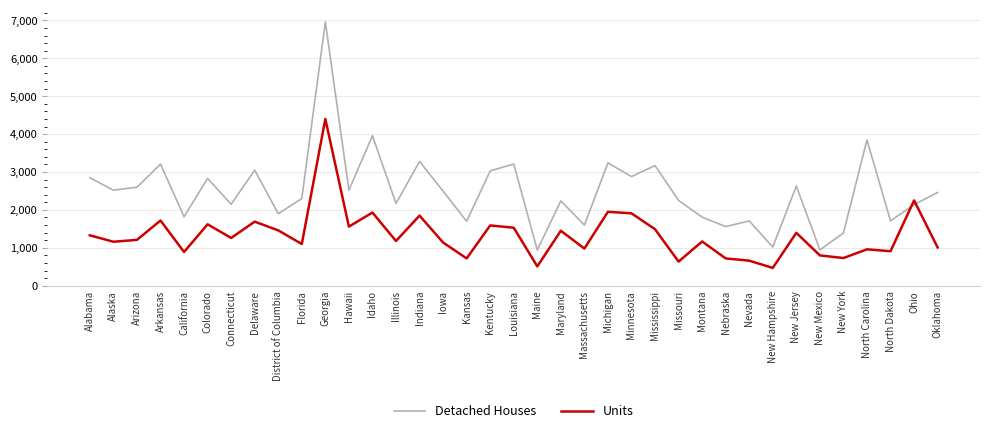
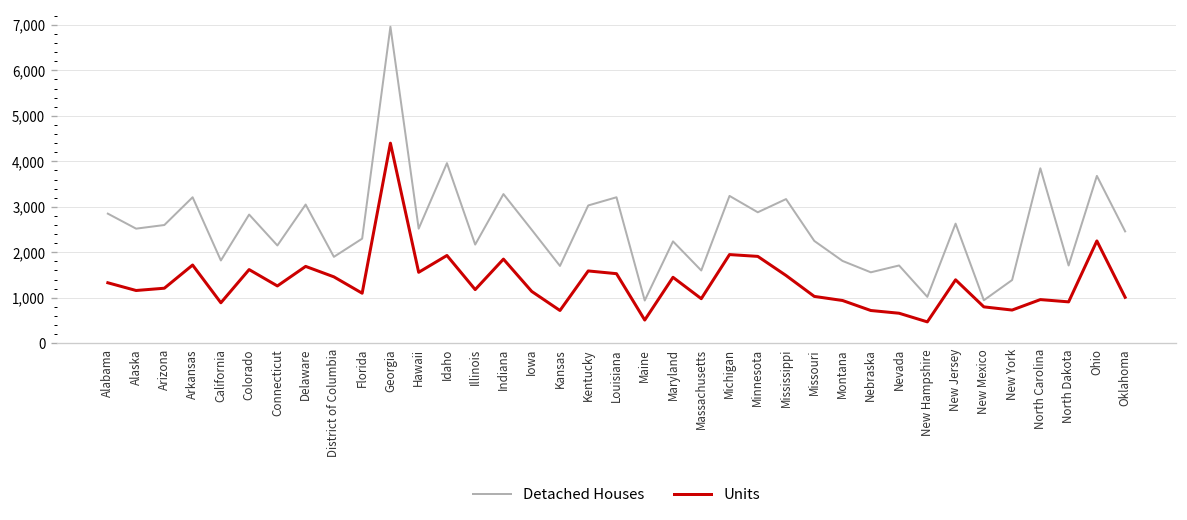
  {
    "Detached Houses": {
      "Alabama": "2,900",
      "Alaska": "2,500",
      "Arizona": "2,600",
      "Arkansas": "3,200",
      "California": "1,800",
      "Colorado": "2,800",
      "Connecticut": "2,200",
      "Delaware": "3,100",
      "District of Columbia": "1,900",
      "Florida": "2,300",
      "Georgia": "7,000",
      "Hawaii": "2,500",
      "Idaho": "4,000",
      "Illinois": "2,200",
      "Indiana": "3,300",
      "Iowa": "2,500",
      "Kansas": "1,700",
      "Kentucky": "3,000",
      "Louisiana": "3,200",
      "Maine": "900",
      "Maryland": "2,200",
      "Massachusetts": "1,600",
      "Michigan": "3,200",
      "Minnesota": "2,900",
      "Mississippi": "3,200",
      "Missouri": "2,300",
      "Montana": "1,800",
      "Nebraska": "1,600",
      "Nevada": "1,700",
      "New Hampshire": "1,000",
      "New Jersey": "2,600",
      "New Mexico": "900",
      "New York": "1,400",
      "North Carolina": "3,800",
      "North Dakota": "1,700",
-     "Ohio": "2,100",
+     "Ohio": "3,700",
      "Oklahoma": "2,500"
    },
    "Units": {
      "Alabama": "1,300",
      "Alaska": "1,200",
      "Arizona": "1,200",
      "Arkansas": "1,700",
      "California": "900",
      "Colorado": "1,600",
      "Connecticut": "1,300",
      "Delaware": "1,700",
      "District of Columbia": "1,500",
      "Florida": "1,100",
      "Georgia": "4,400",
      "Hawaii": "1,600",
      "Idaho": "1,900",
      "Illinois": "1,200",
      "Indiana": "1,900",
      "Iowa": "1,100",
      "Kansas": "700",
      "Kentucky": "1,600",
      "Louisiana": "1,500",
      "Maine": "500",
      "Maryland": "1,500",
      "Massachusetts": "1,000",
      "Michigan": "2,000",
      "Minnesota": "1,900",
      "Mississippi": "1,500",
-     "Missouri": "600",
-     "Montana": "1,200",
+     "Missouri": "1,000",
+     "Montana": "900",
      "Nebraska": "700",
      "Nevada": "700",
      "New Hampshire": "500",
      "New Jersey": "1,400",
      "New Mexico": "800",
      "New York": "700",
      "North Carolina": "1,000",
      "North Dakota": "900",
      "Ohio": "2,300",
      "Oklahoma": "1,000"
    }
  }
